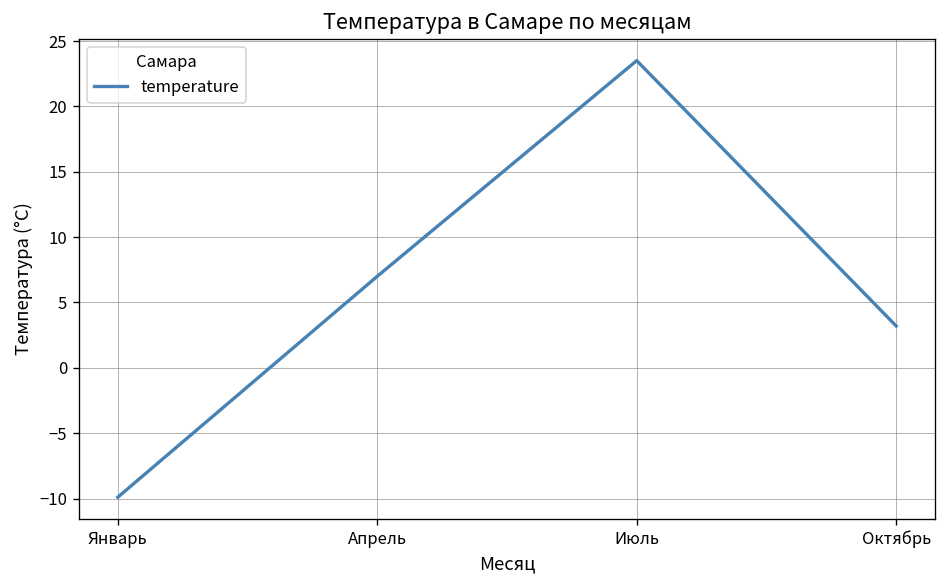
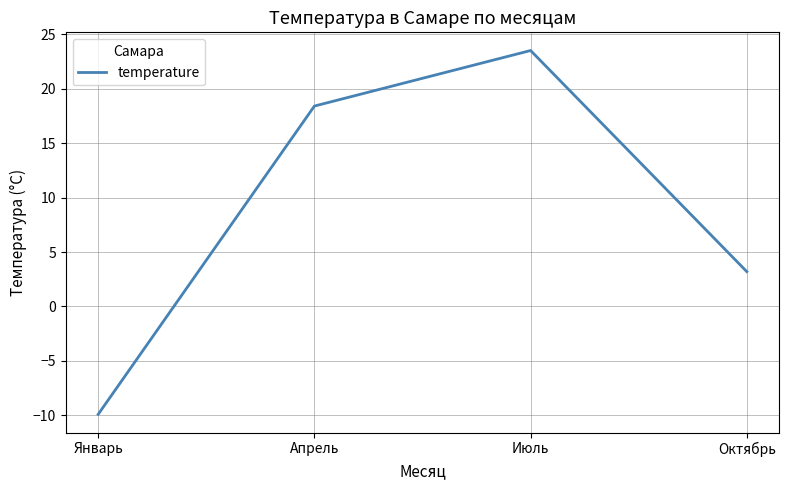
  {
    "Январь": -9.9,
-   "Апрель": 7.0,
+   "Апрель": 18.4,
    "Июль": 23.5,
    "Октябрь": 3.2
  }
